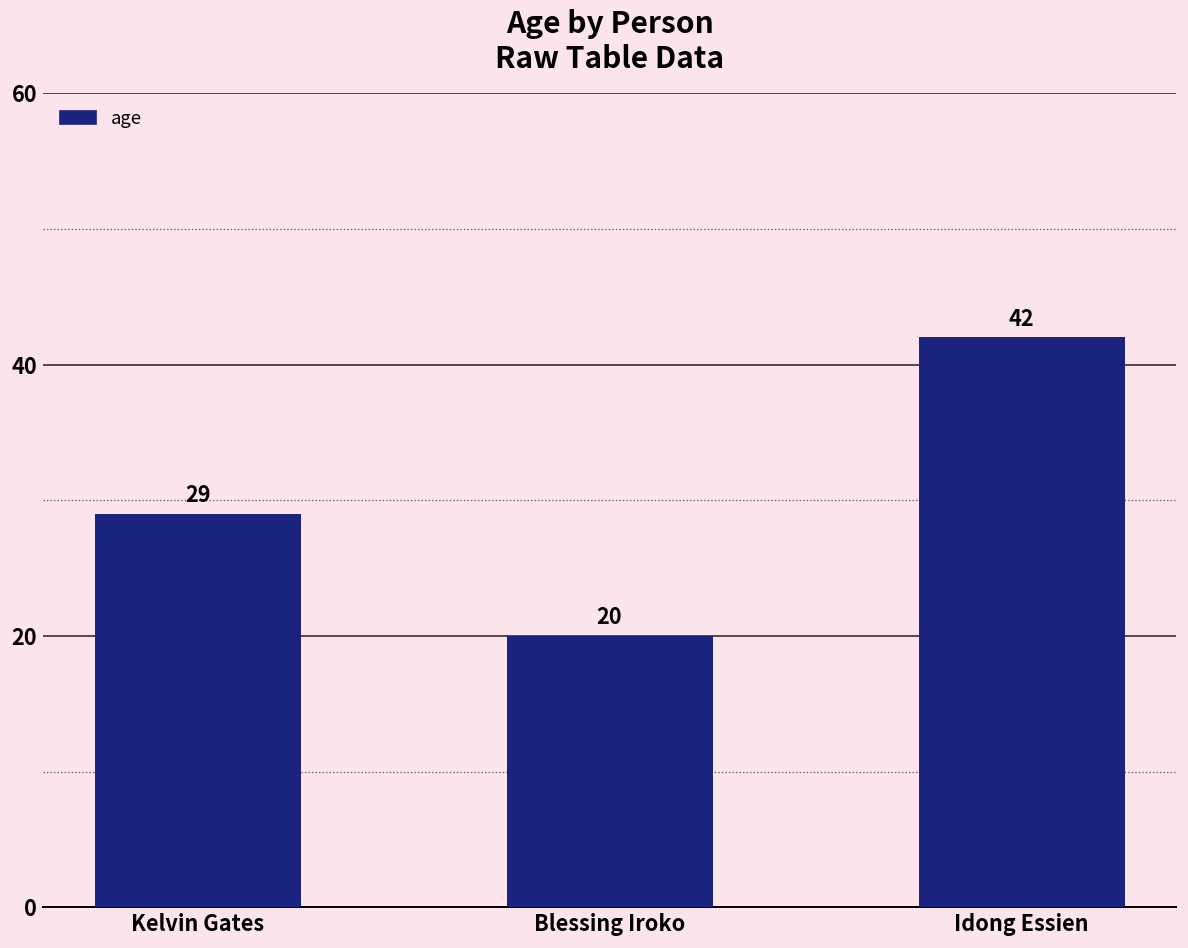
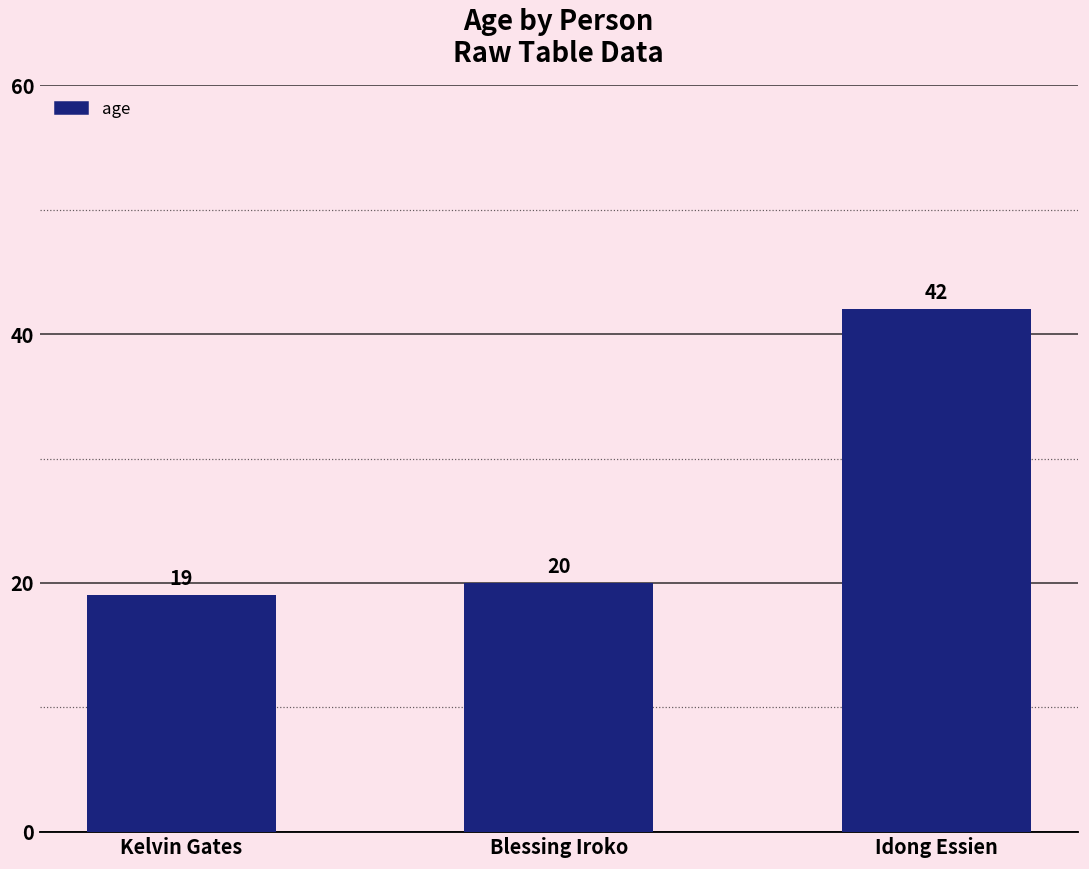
  {
-   "Kelvin Gates": 29,
+   "Kelvin Gates": 19,
    "Blessing Iroko": 20,
    "Idong Essien": 42
  }
